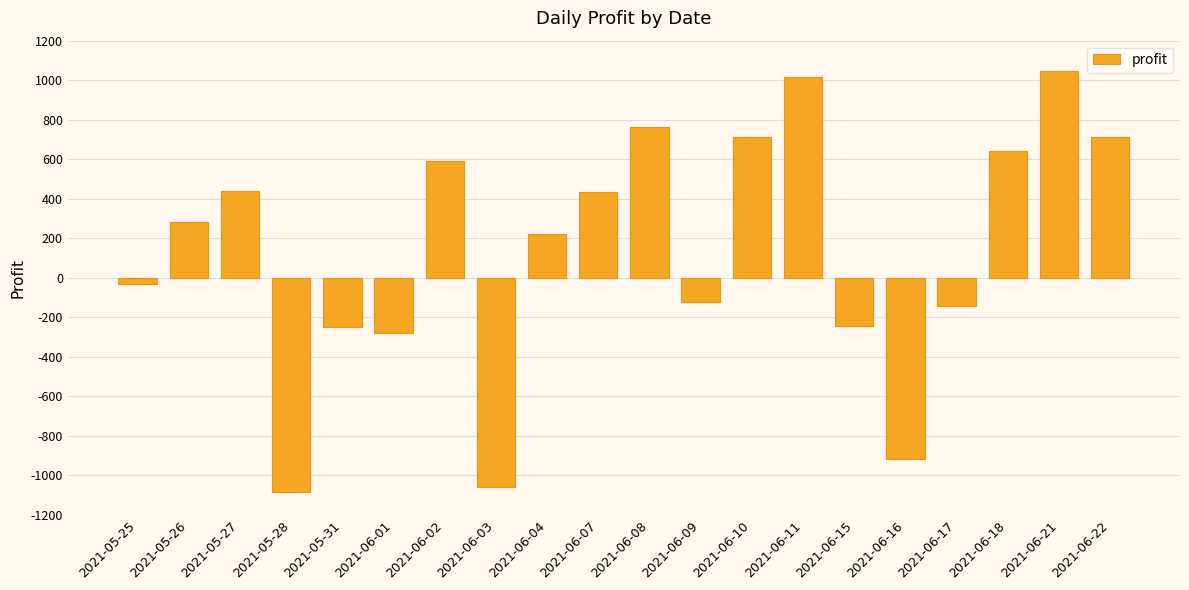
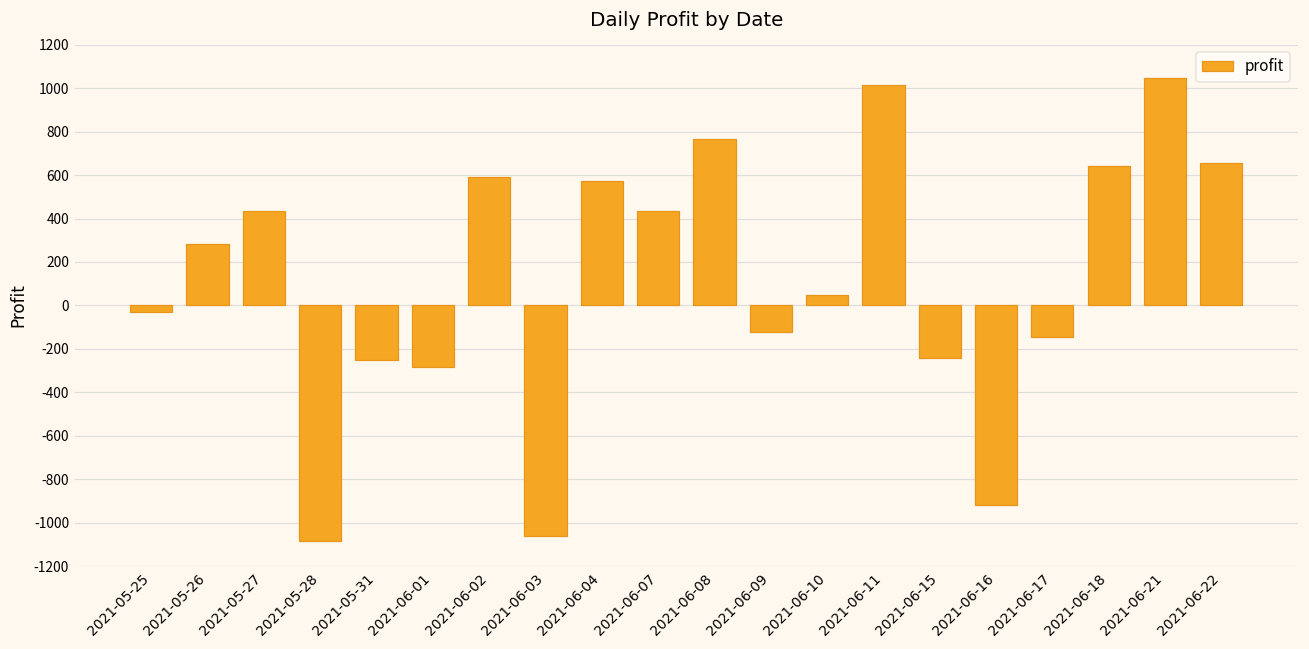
  {
    "2021-05-25": -30,
    "2021-05-26": 280,
    "2021-05-27": 440,
    "2021-05-28": -1080,
    "2021-05-31": -250,
    "2021-06-01": -280,
    "2021-06-02": 590,
    "2021-06-03": -1060,
-   "2021-06-04": 220,
+   "2021-06-04": 570,
    "2021-06-07": 440,
    "2021-06-08": 760,
    "2021-06-09": -120,
-   "2021-06-10": 710,
+   "2021-06-10": 50,
    "2021-06-11": 1010,
    "2021-06-15": -240,
    "2021-06-16": -920,
    "2021-06-17": -150,
    "2021-06-18": 640,
    "2021-06-21": 1050,
-   "2021-06-22": 710
+   "2021-06-22": 650
  }
